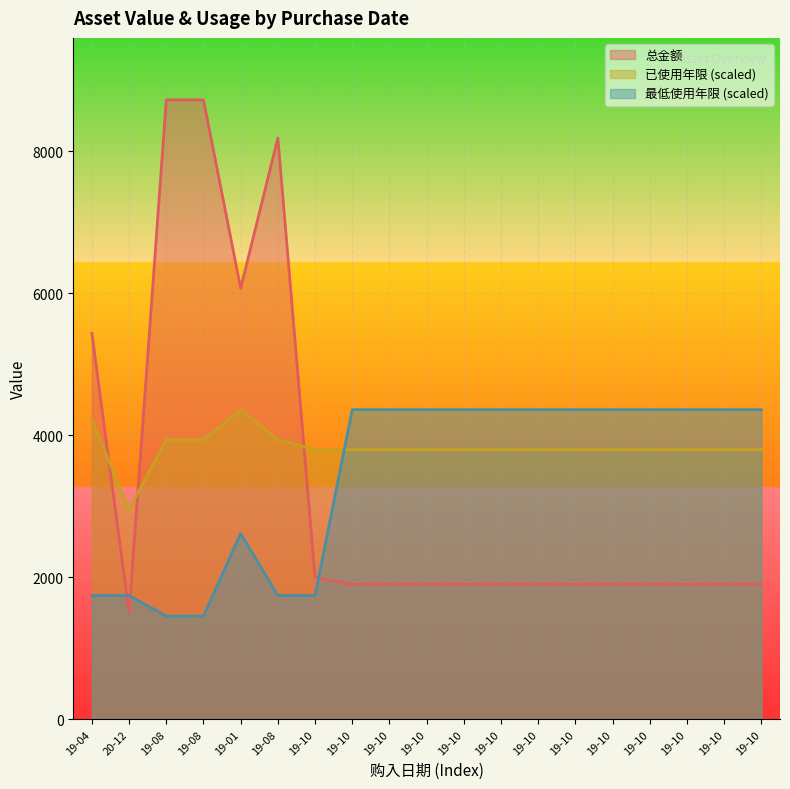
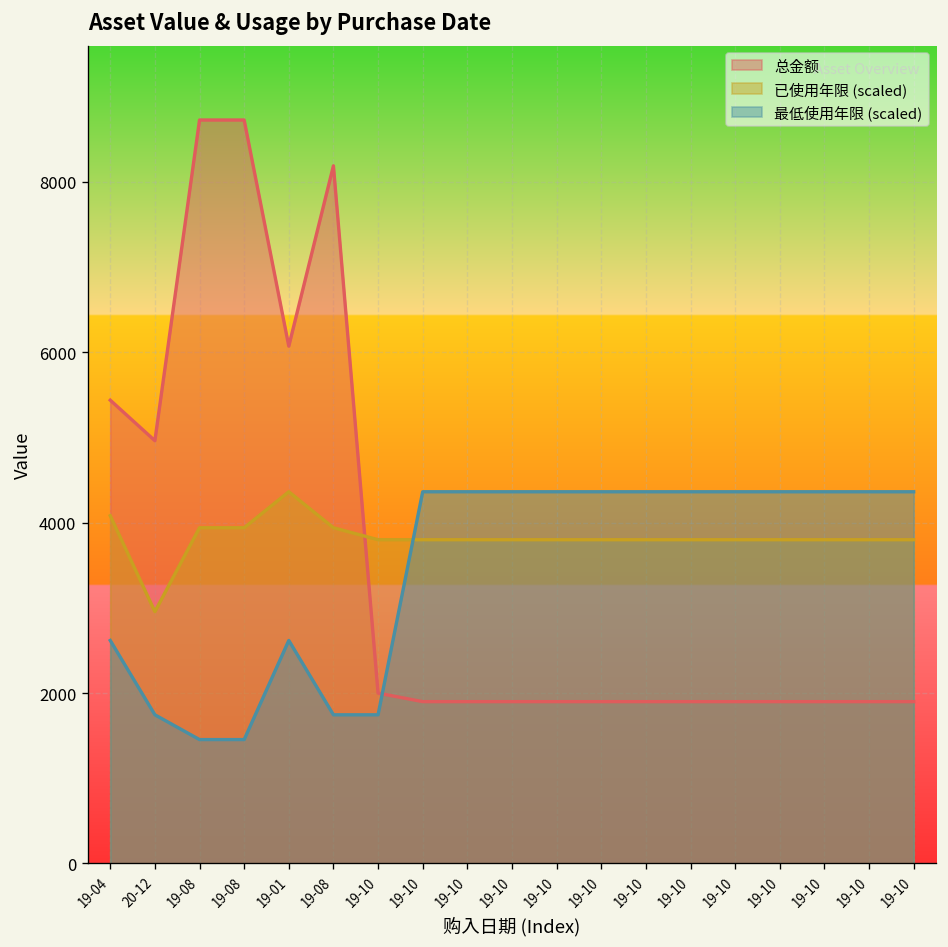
  {
    "总金额": {
      "19-04": 5400,
-     "20-12": 1500,
+     "20-12": 5000,
      "19-01": 6100
    },
    "已使用年限 (scaled)": {
-     "19-04": 4200,
+     "19-04": 4100,
      "20-12": 3000,
      "19-01": 4400
    },
    "最低使用年限 (scaled)": {
-     "19-04": 1700,
+     "19-04": 2600,
      "20-12": 1700,
      "19-01": 2600
    }
  }
